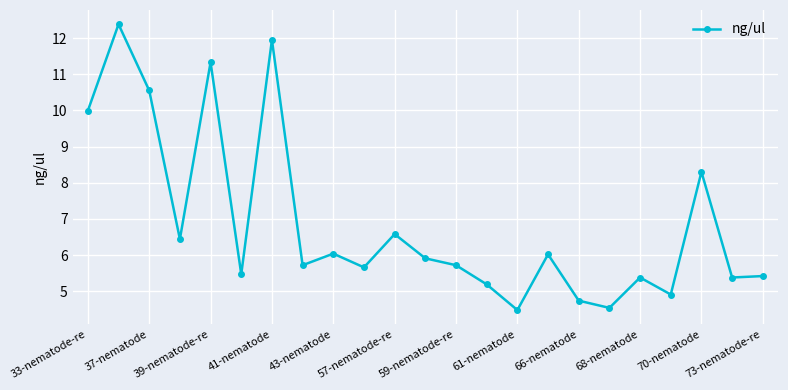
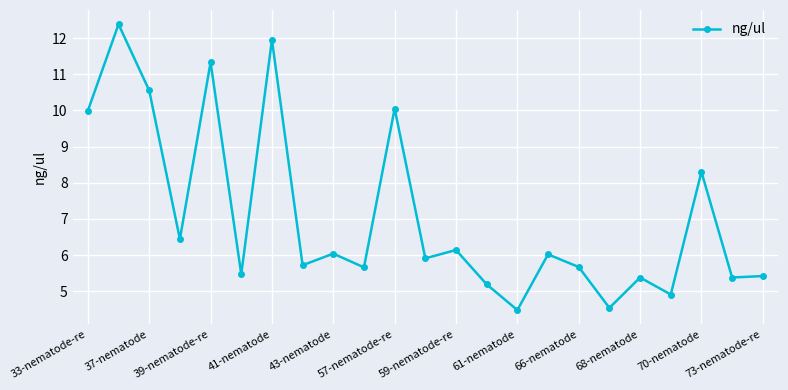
  {
    "33-nematode-re": 10.0,
    "37-nematode": 10.6,
    "39-nematode-re": 11.3,
    "41-nematode": 12.0,
    "43-nematode": 6.0,
-   "57-nematode-re": 6.6,
-   "59-nematode-re": 5.7,
+   "57-nematode-re": 10.1,
+   "59-nematode-re": 6.1,
    "61-nematode": 4.5,
-   "66-nematode": 4.7,
+   "66-nematode": 5.7,
    "68-nematode": 5.4,
    "70-nematode": 8.3,
    "73-nematode-re": 5.4
  }
